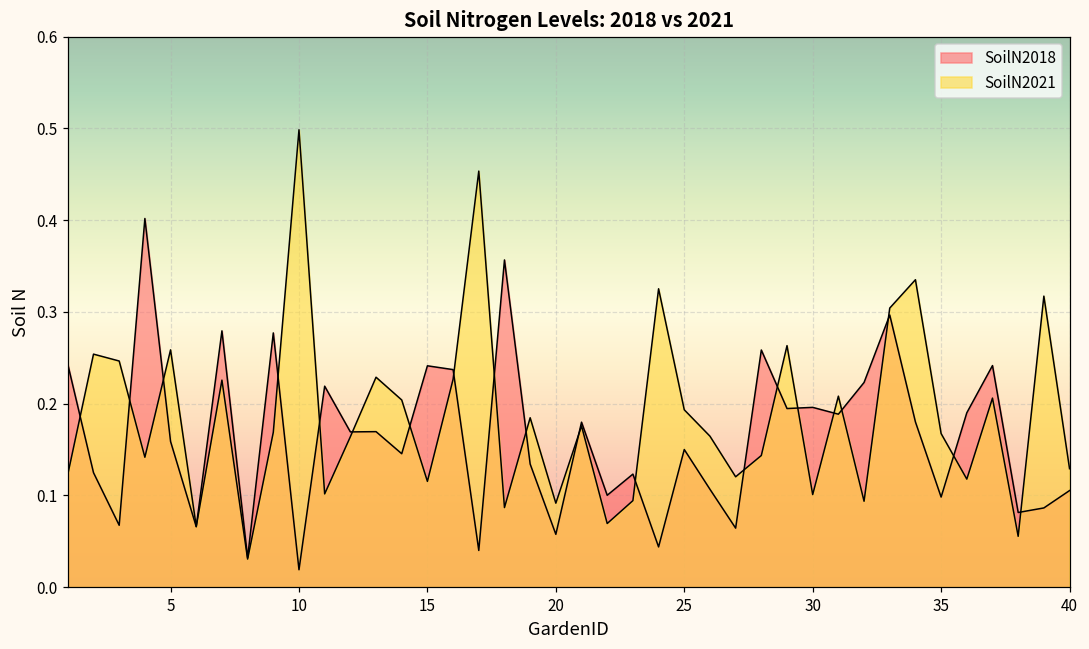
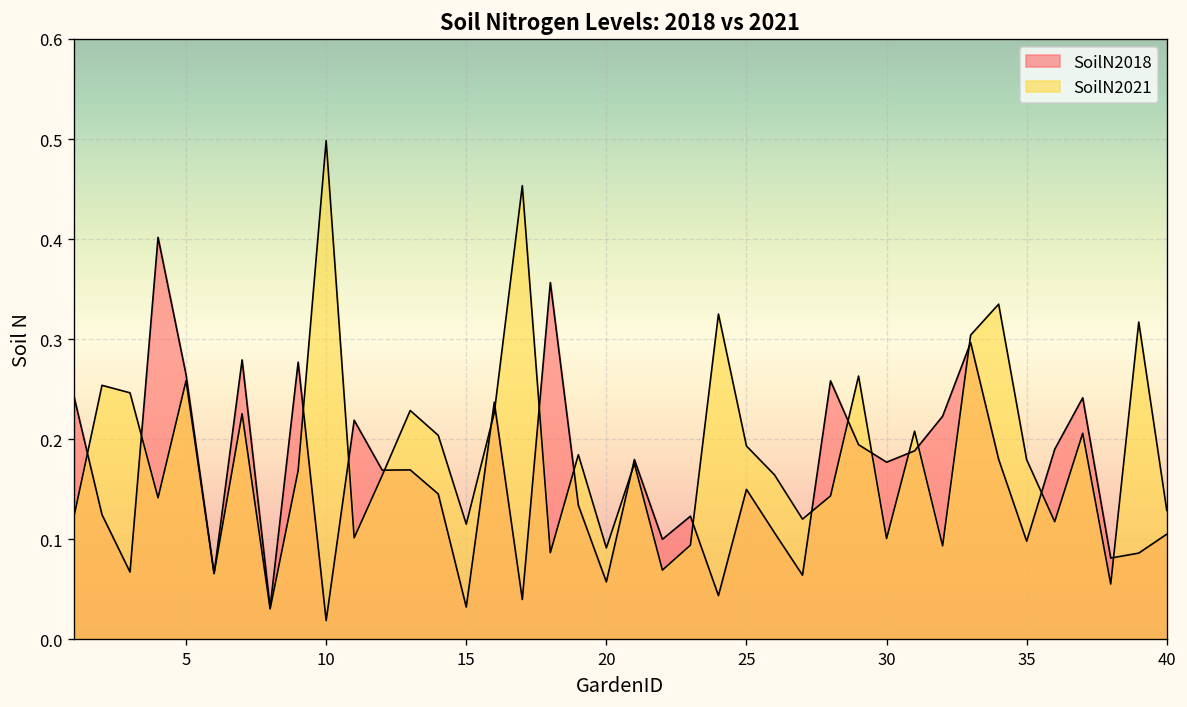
  {
    "SoilN2018": {
-     "5": 0.16,
+     "5": 0.26,
      "10": 0.02,
-     "15": 0.24,
+     "15": 0.03,
      "20": 0.06,
      "25": 0.15,
-     "30": 0.20,
+     "30": 0.18,
      "35": 0.10,
      "40": 0.11
    },
    "SoilN2021": {
      "5": 0.26,
      "10": 0.50,
      "15": 0.12,
      "20": 0.09,
      "25": 0.19,
      "30": 0.10,
-     "35": 0.17,
+     "35": 0.18,
      "40": 0.13
    }
  }
